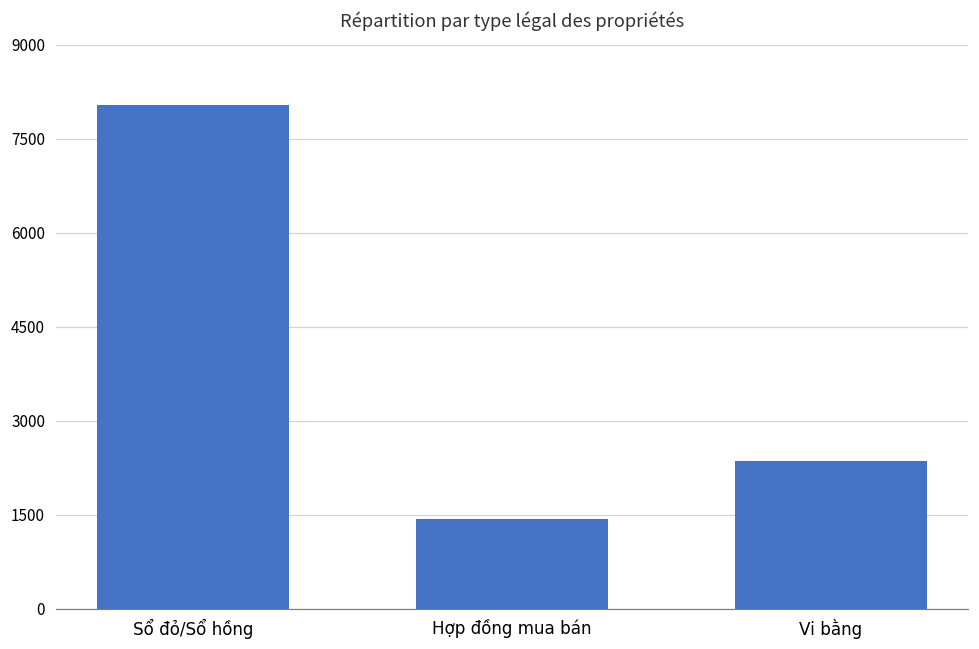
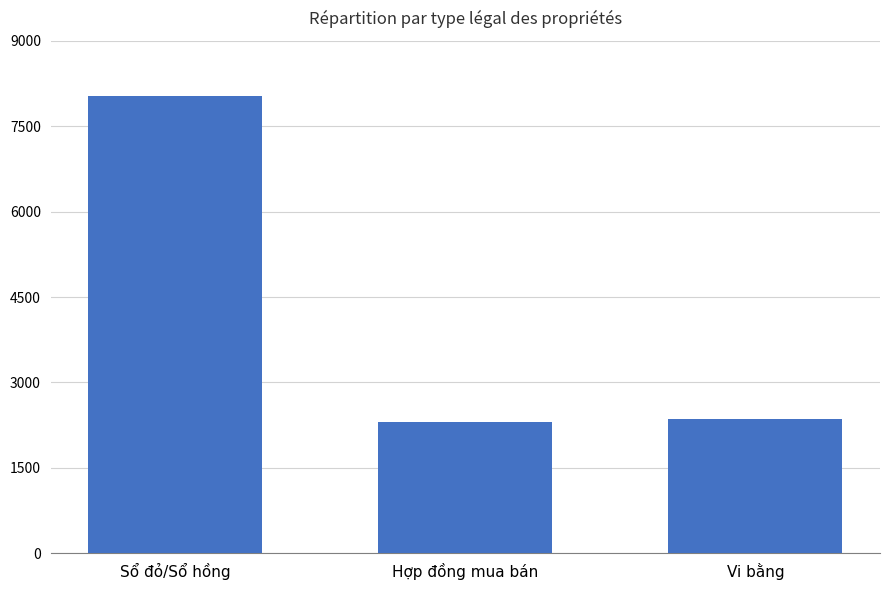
  {
    "Sổ đỏ/Sổ hồng": 8000,
-   "Hợp đồng mua bán": 1400,
+   "Hợp đồng mua bán": 2300,
    "Vi bằng": 2400
  }
